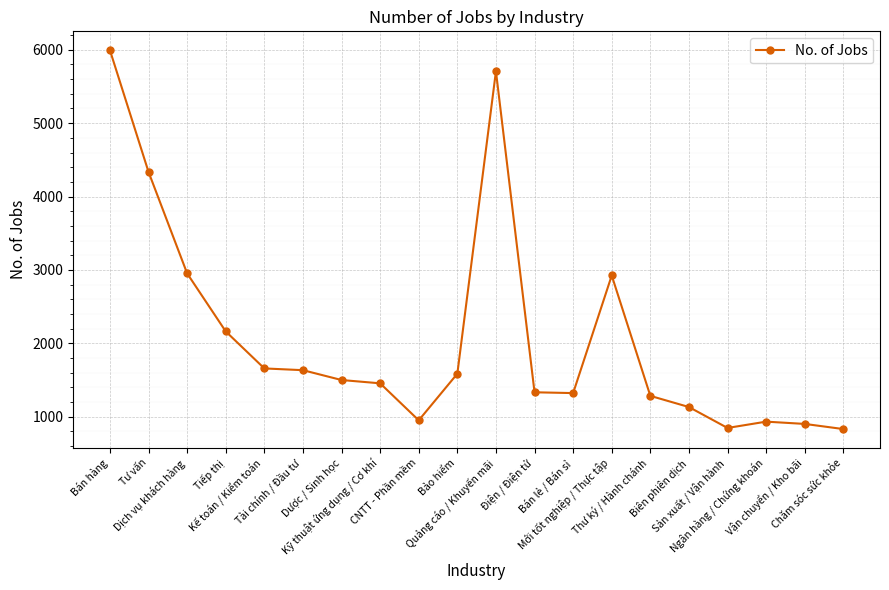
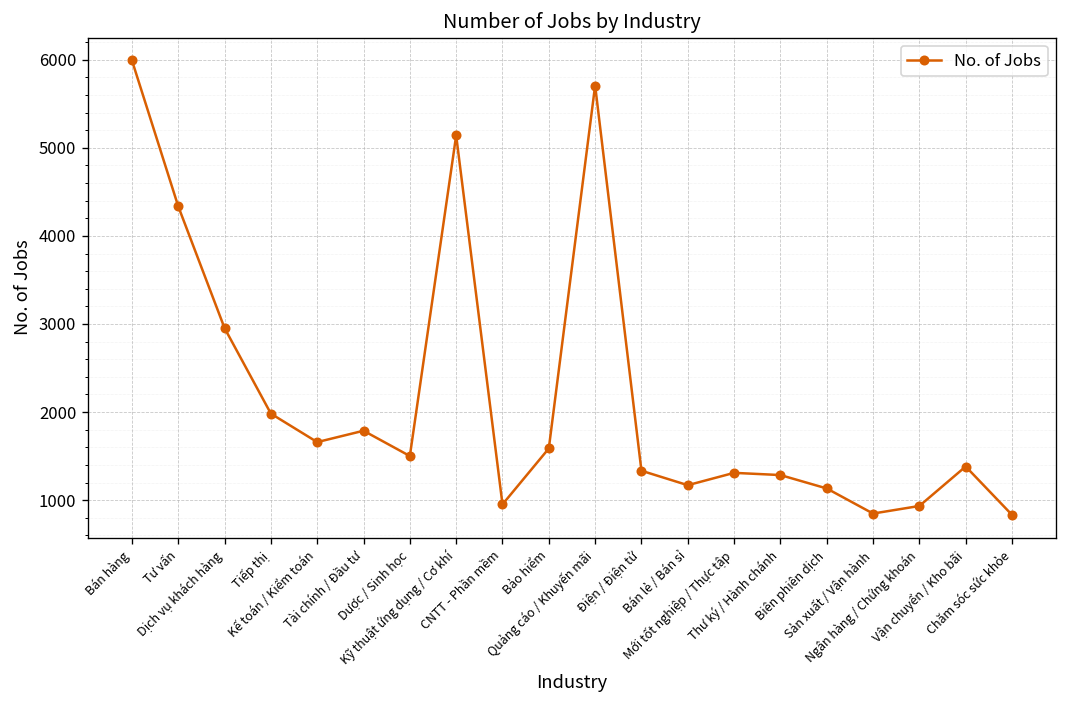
  {
    "Bán hàng": 6000,
    "Tư vấn": 4300,
    "Dịch vụ khách hàng": 3000,
-   "Tiếp thị": 2200,
+   "Tiếp thị": 2000,
    "Kế toán / Kiểm toán": 1700,
-   "Tài chính / Đầu tư": 1600,
+   "Tài chính / Đầu tư": 1800,
    "Dược / Sinh học": 1500,
-   "Kỹ thuật ứng dụng / Cơ khí": 1500,
+   "Kỹ thuật ứng dụng / Cơ khí": 5100,
    "CNTT - Phần mềm": 1000,
    "Bảo hiểm": 1600,
    "Quảng cáo / Khuyến mãi": 5700,
    "Điện / Điện tử": 1300,
-   "Bán lẻ / Bán sỉ": 1300,
-   "Mới tốt nghiệp / Thực tập": 2900,
+   "Bán lẻ / Bán sỉ": 1200,
+   "Mới tốt nghiệp / Thực tập": 1300,
    "Thư ký / Hành chánh": 1300,
    "Biên phiên dịch": 1100,
    "Sản xuất / Vận hành": 800,
    "Ngân hàng / Chứng khoán": 900,
-   "Vận chuyển / Kho bãi": 900,
+   "Vận chuyển / Kho bãi": 1400,
    "Chăm sóc sức khỏe": 800
  }
